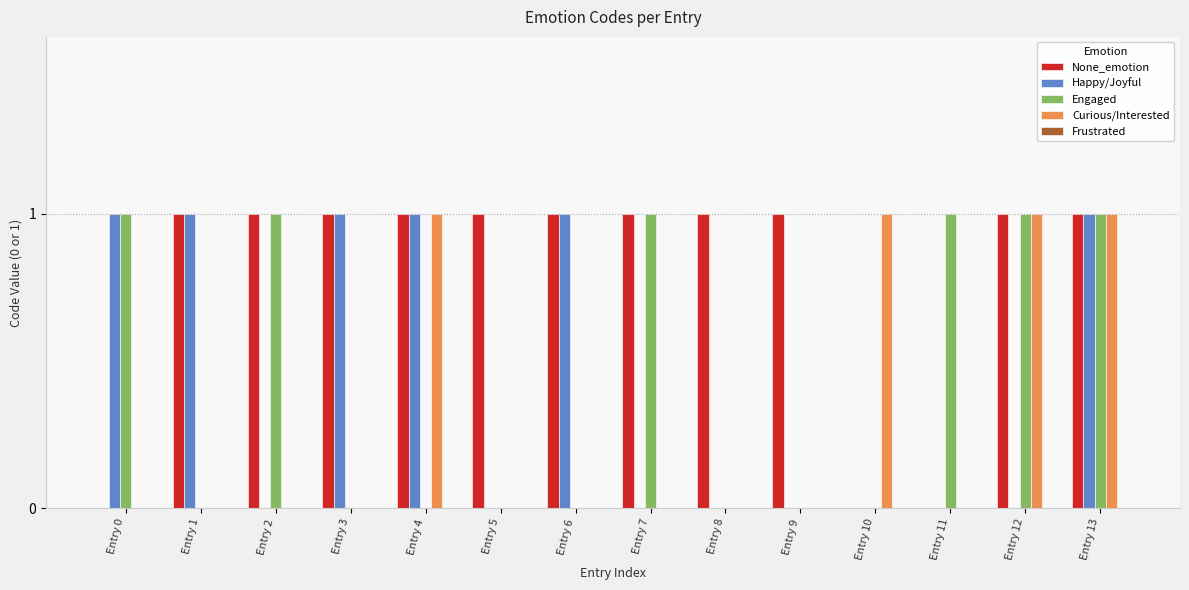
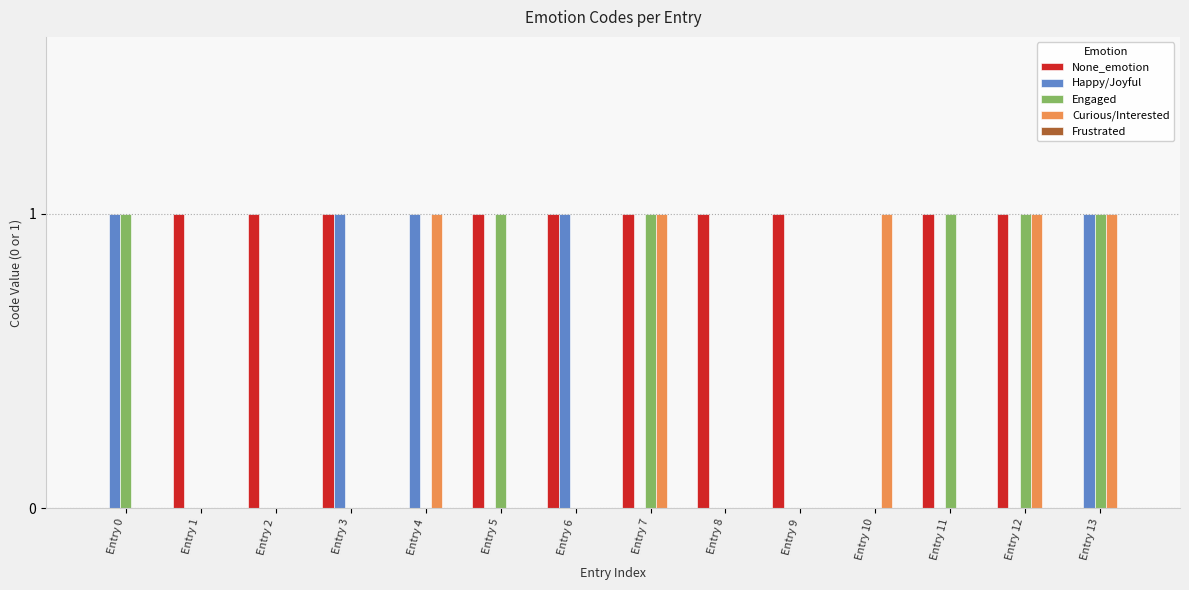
  {
    "None_emotion": {
      "Entry 0": 0,
      "Entry 1": 1,
      "Entry 2": 1,
      "Entry 3": 1,
-     "Entry 4": 1,
+     "Entry 4": 0,
      "Entry 5": 1,
      "Entry 6": 1,
      "Entry 7": 1,
      "Entry 8": 1,
      "Entry 9": 1,
      "Entry 10": 0,
-     "Entry 11": 0,
+     "Entry 11": 1,
      "Entry 12": 1,
-     "Entry 13": 1
+     "Entry 13": 0
    },
    "Happy/Joyful": {
      "Entry 0": 1,
-     "Entry 1": 1,
+     "Entry 1": 0,
      "Entry 2": 0,
      "Entry 3": 1,
      "Entry 4": 1,
      "Entry 5": 0,
      "Entry 6": 1,
      "Entry 7": 0,
      "Entry 8": 0,
      "Entry 9": 0,
      "Entry 10": 0,
      "Entry 11": 0,
      "Entry 12": 0,
      "Entry 13": 1
    },
    "Engaged": {
      "Entry 0": 1,
      "Entry 1": 0,
-     "Entry 2": 1,
+     "Entry 2": 0,
      "Entry 3": 0,
      "Entry 4": 0,
-     "Entry 5": 0,
+     "Entry 5": 1,
      "Entry 6": 0,
      "Entry 7": 1,
      "Entry 8": 0,
      "Entry 9": 0,
      "Entry 10": 0,
      "Entry 11": 1,
      "Entry 12": 1,
      "Entry 13": 1
    },
    "Curious/Interested": {
      "Entry 0": 0,
      "Entry 1": 0,
      "Entry 2": 0,
      "Entry 3": 0,
      "Entry 4": 1,
      "Entry 5": 0,
      "Entry 6": 0,
-     "Entry 7": 0,
+     "Entry 7": 1,
      "Entry 8": 0,
      "Entry 9": 0,
      "Entry 10": 1,
      "Entry 11": 0,
      "Entry 12": 1,
      "Entry 13": 1
    },
    "Frustrated": {
      "Entry 0": 0,
      "Entry 1": 0,
      "Entry 2": 0,
      "Entry 3": 0,
      "Entry 4": 0,
      "Entry 5": 0,
      "Entry 6": 0,
      "Entry 7": 0,
      "Entry 8": 0,
      "Entry 9": 0,
      "Entry 10": 0,
      "Entry 11": 0,
      "Entry 12": 0,
      "Entry 13": 0
    }
  }
